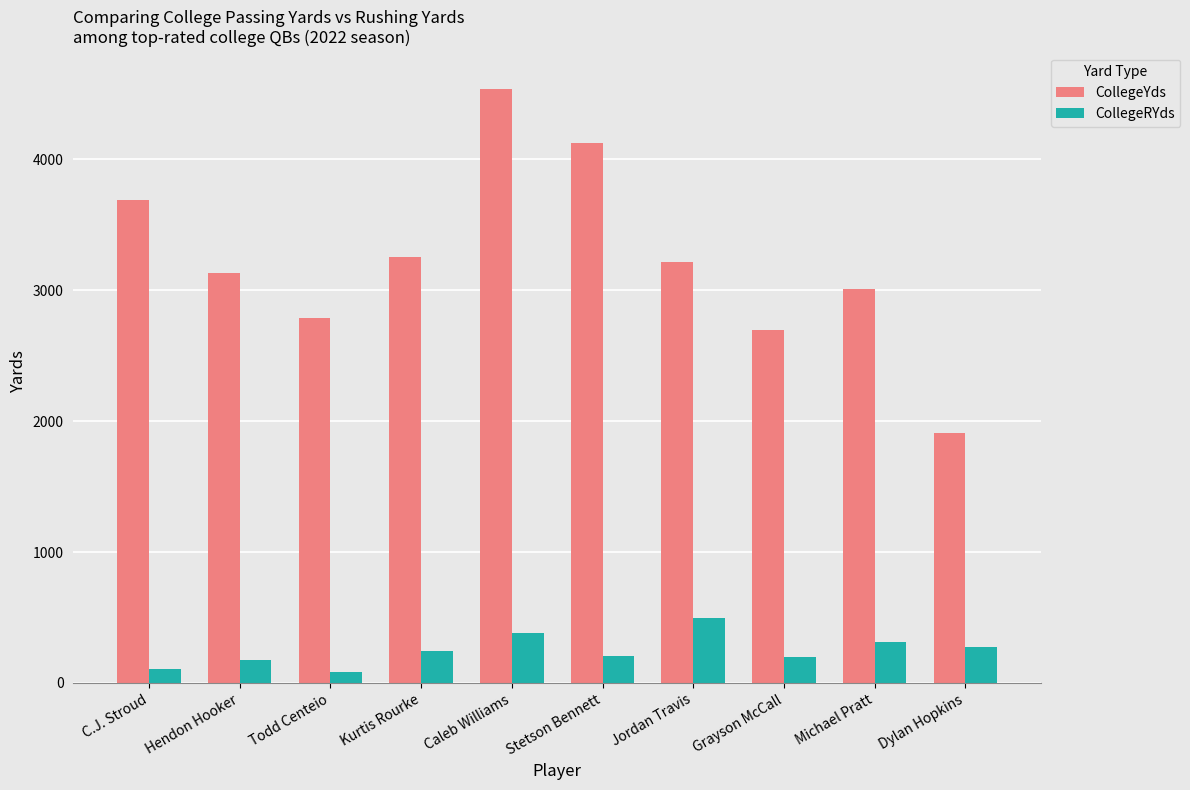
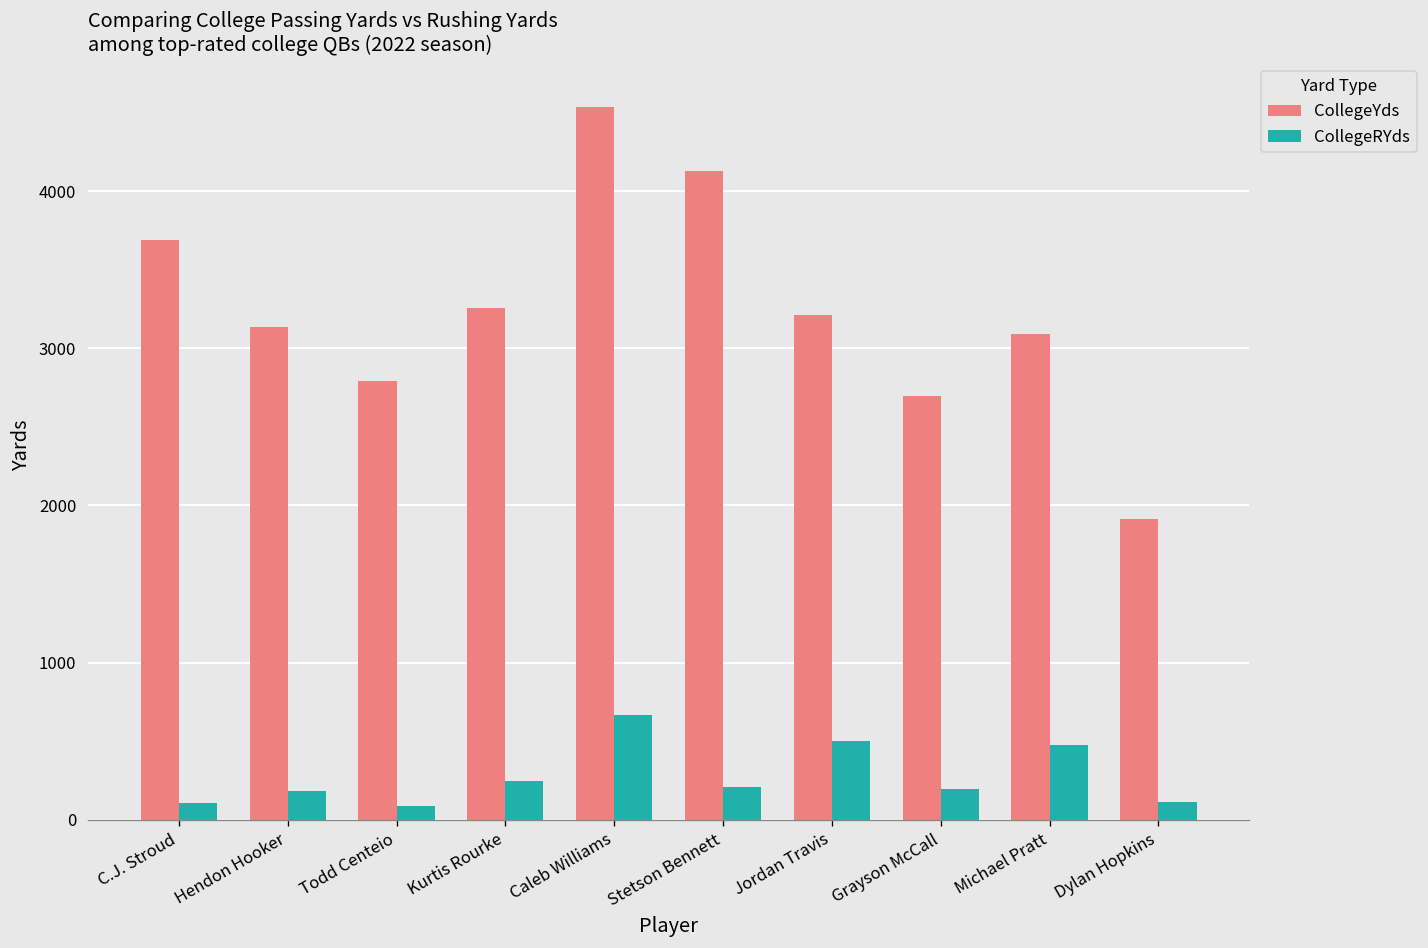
  {
    "CollegeYds": {
      "C.J. Stroud": 3690,
      "Hendon Hooker": 3140,
      "Todd Centeio": 2790,
      "Kurtis Rourke": 3260,
      "Caleb Williams": 4540,
      "Stetson Bennett": 4130,
      "Jordan Travis": 3210,
      "Grayson McCall": 2700,
-     "Michael Pratt": 3010,
+     "Michael Pratt": 3100,
      "Dylan Hopkins": 1910
    },
    "CollegeRYds": {
      "C.J. Stroud": 110,
      "Hendon Hooker": 180,
      "Todd Centeio": 90,
      "Kurtis Rourke": 250,
-     "Caleb Williams": 380,
+     "Caleb Williams": 670,
      "Stetson Bennett": 210,
      "Jordan Travis": 500,
      "Grayson McCall": 200,
-     "Michael Pratt": 310,
-     "Dylan Hopkins": 270
+     "Michael Pratt": 480,
+     "Dylan Hopkins": 110
    }
  }
